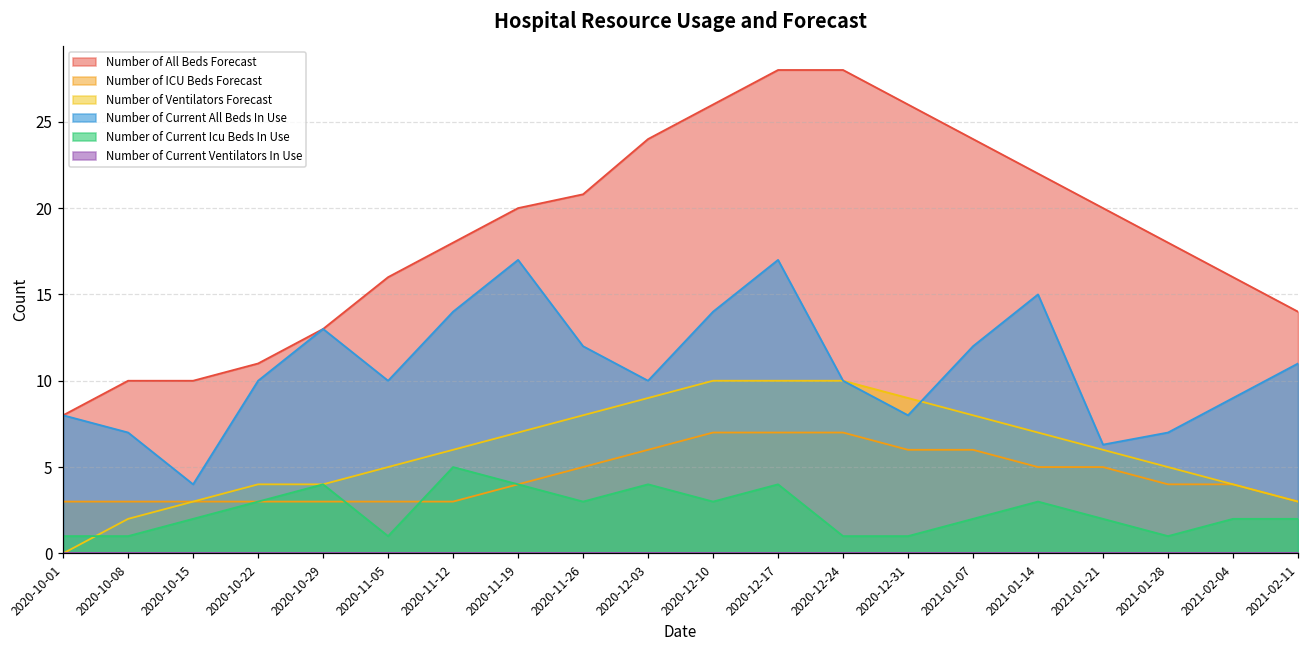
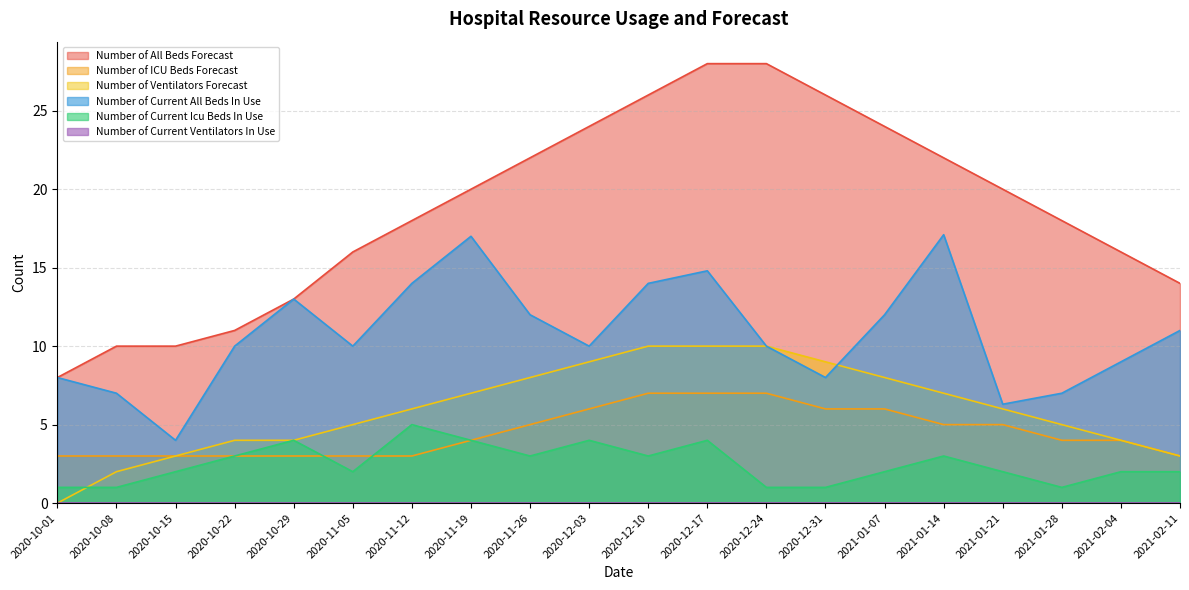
  {
    "Number of All Beds Forecast": {
      "2020-10-08": 10.0,
      "2020-10-15": 10.0,
      "2020-10-22": 11.0,
      "2020-11-05": 16.0,
      "2020-11-12": 18.0,
      "2020-11-19": 20.0,
-     "2020-11-26": 20.8,
+     "2020-11-26": 22.0,
      "2020-12-03": 24.0,
      "2020-12-10": 26.0,
      "2020-12-17": 28.0,
      "2020-12-24": 28.0,
      "2020-12-31": 26.0,
      "2021-01-07": 24.0,
      "2021-01-14": 22.0,
      "2021-01-21": 20.0,
      "2021-01-28": 18.0,
      "2021-02-04": 16.0,
      "2021-02-11": 14.0
    },
    "Number of Current All Beds In Use": {
      "2020-10-08": 7.0,
      "2020-10-15": 4.0,
      "2020-10-22": 10.0,
      "2020-11-05": 10.0,
      "2020-11-12": 14.0,
      "2020-11-19": 17.0,
      "2020-11-26": 12.0,
      "2020-12-03": 10.0,
      "2020-12-10": 14.0,
-     "2020-12-17": 17.0,
+     "2020-12-17": 14.8,
      "2020-12-31": 8.0,
      "2021-01-07": 12.0,
-     "2021-01-14": 15.0,
+     "2021-01-14": 17.1,
      "2021-01-21": 6.3,
      "2021-01-28": 7.0,
      "2021-02-04": 9.0,
      "2021-02-11": 11.0
    },
    "Number of Current Icu Beds In Use": {
      "2020-10-01": 1,
      "2020-10-08": 1,
      "2020-10-15": 2,
-     "2020-11-05": 1,
+     "2020-11-05": 2,
      "2020-11-12": 5,
      "2020-11-26": 3,
      "2020-12-03": 4,
      "2020-12-10": 3,
      "2020-12-17": 4,
      "2020-12-24": 1,
      "2020-12-31": 1,
      "2021-01-07": 2,
      "2021-01-14": 3,
      "2021-01-21": 2,
      "2021-01-28": 1,
      "2021-02-04": 2,
      "2021-02-11": 2
    },
    "Number of Current Ventilators In Use": {
      "2020-10-08": 0.0,
      "2020-10-15": 0.0,
      "2020-10-22": 0.0,
      "2020-10-29": 0.0,
      "2020-11-05": 0.0,
      "2020-11-12": 0.0,
      "2020-11-19": 0.0,
      "2020-11-26": 0.0,
      "2020-12-03": 0.0,
      "2020-12-10": 0.0,
      "2020-12-17": 0.0,
      "2020-12-24": 0.0,
      "2020-12-31": 0.0,
      "2021-01-07": 0.0,
      "2021-01-14": 0.0,
      "2021-01-21": 0.0,
      "2021-01-28": 0.0,
      "2021-02-04": 0.0,
      "2021-02-11": 0.0
    }
  }
